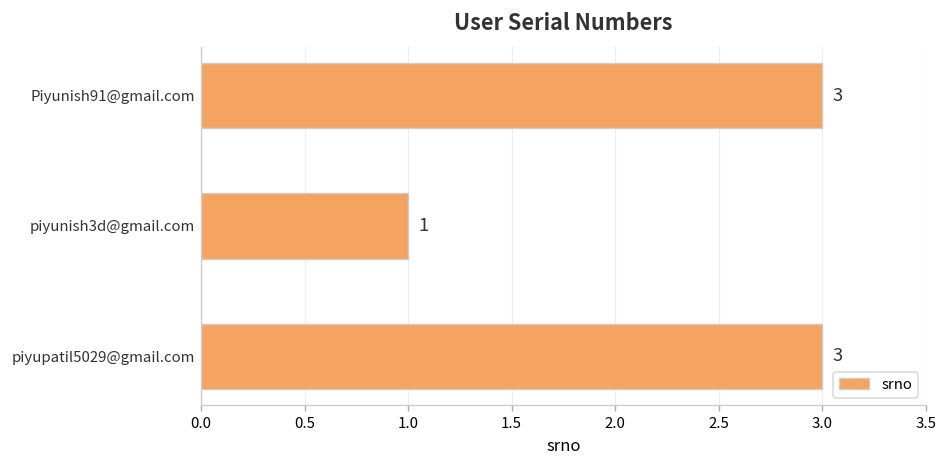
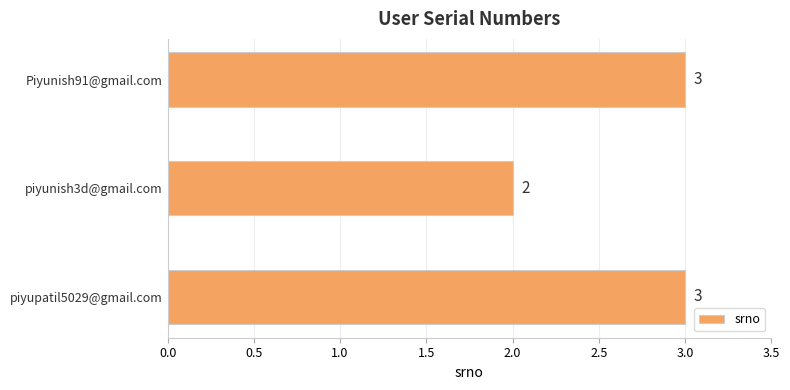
  {
    "Piyunish91@gmail.com": 3,
-   "piyunish3d@gmail.com": 1,
+   "piyunish3d@gmail.com": 2,
    "piyupatil5029@gmail.com": 3
  }
